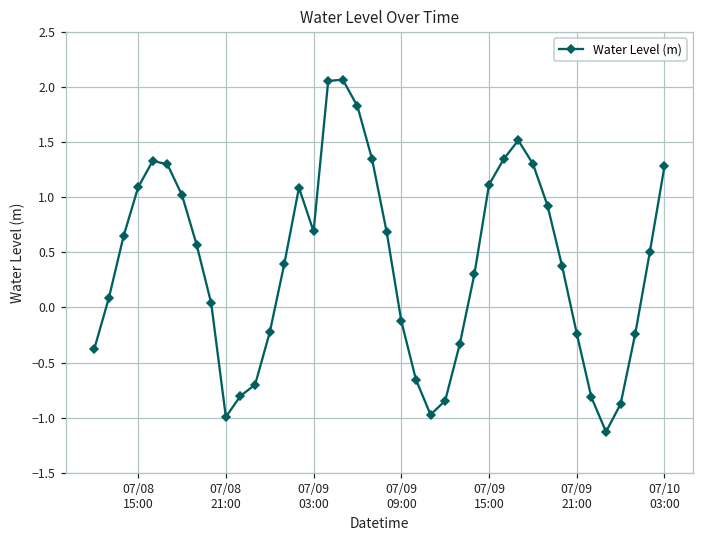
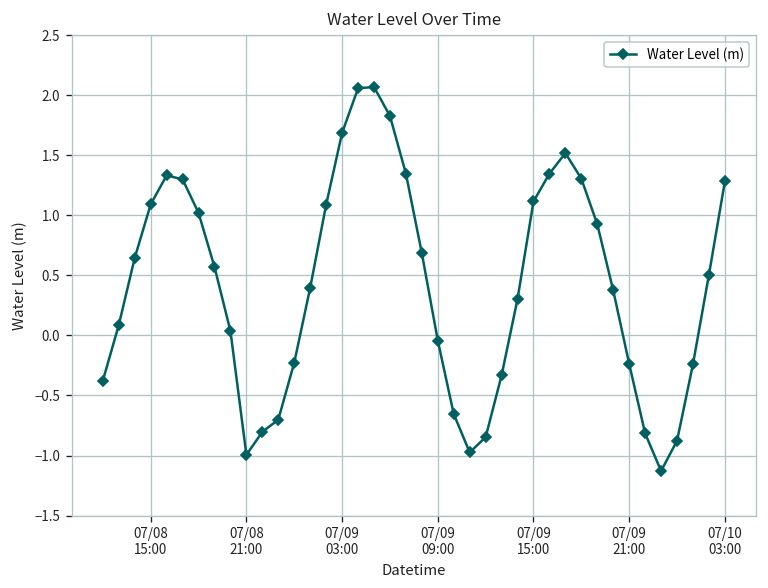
  {
    "07/08 15:00": 1.09,
    "07/08 21:00": -0.99,
-   "07/09 03:00": 0.69,
-   "07/09 09:00": -0.12,
+   "07/09 03:00": 1.69,
+   "07/09 09:00": -0.04,
    "07/09 15:00": 1.12,
    "07/09 21:00": -0.24,
    "07/10 03:00": 1.28
  }
